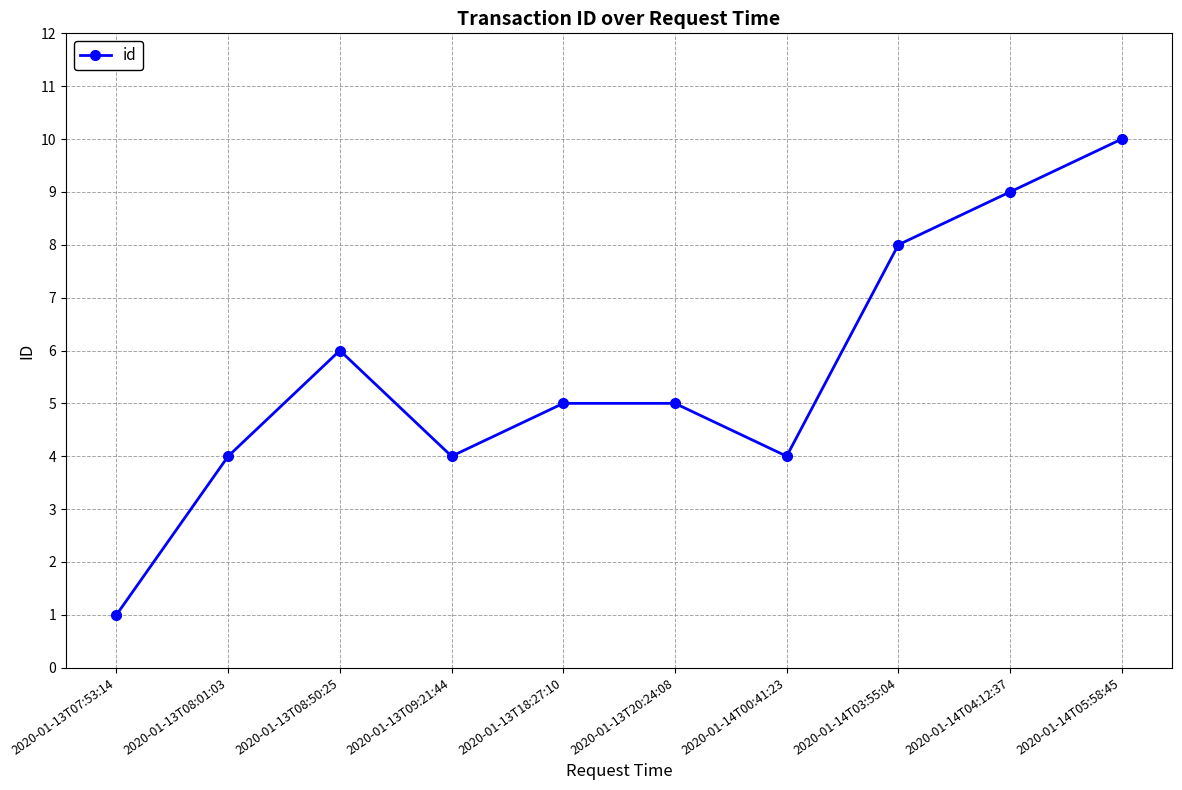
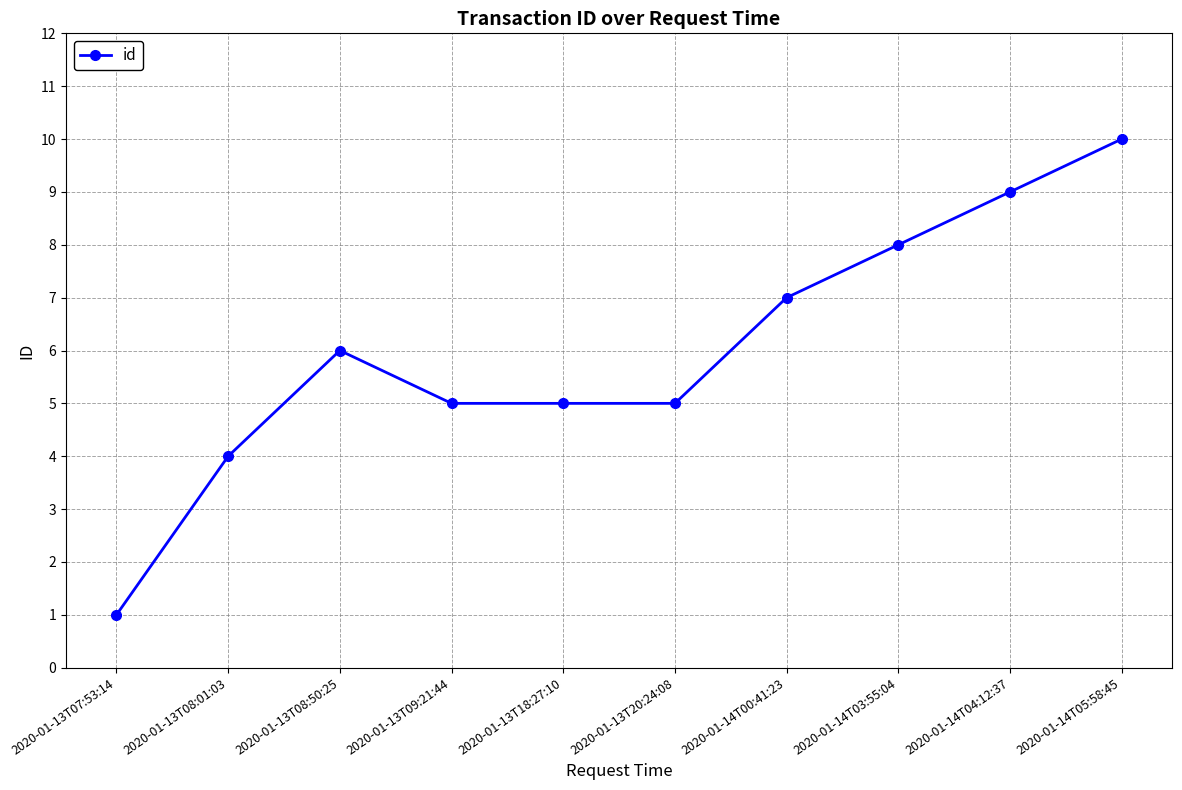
  {
    "2020-01-13T07:53:14": 1,
    "2020-01-13T08:01:03": 4,
    "2020-01-13T08:50:25": 6,
-   "2020-01-13T09:21:44": 4,
+   "2020-01-13T09:21:44": 5,
    "2020-01-13T18:27:10": 5,
    "2020-01-13T20:24:08": 5,
-   "2020-01-14T00:41:23": 4,
+   "2020-01-14T00:41:23": 7,
    "2020-01-14T03:55:04": 8,
    "2020-01-14T04:12:37": 9,
    "2020-01-14T05:58:45": 10
  }
